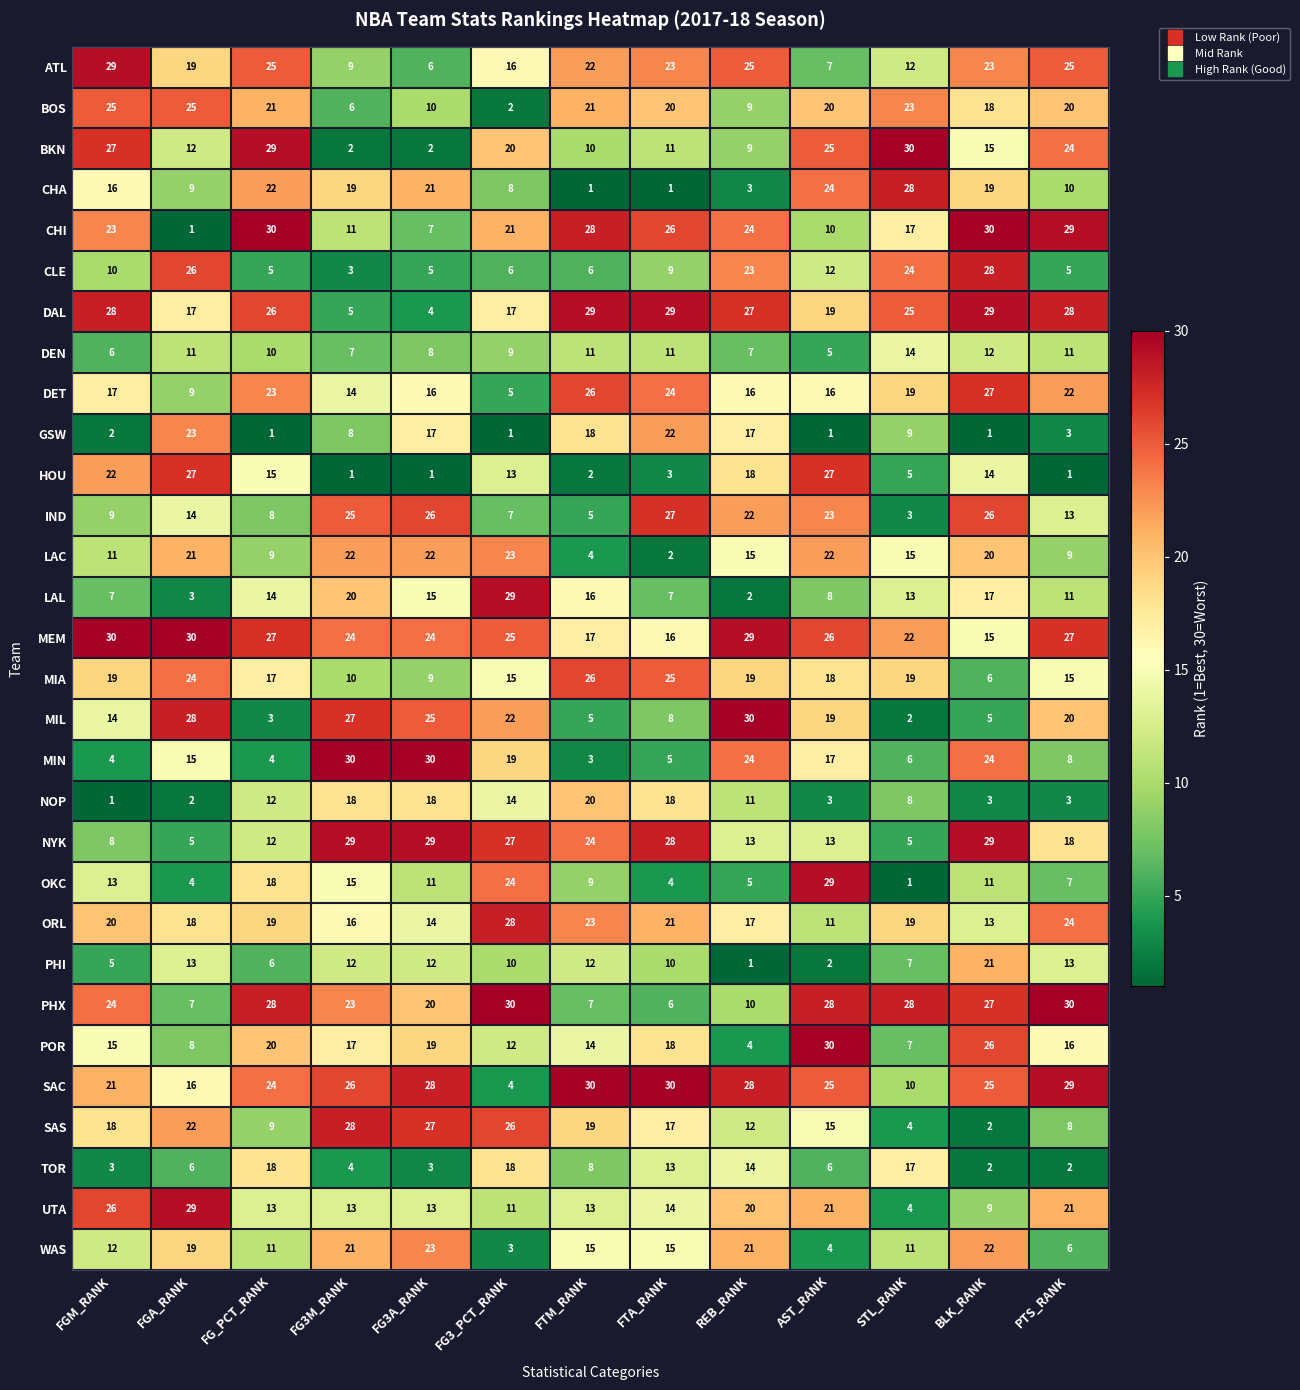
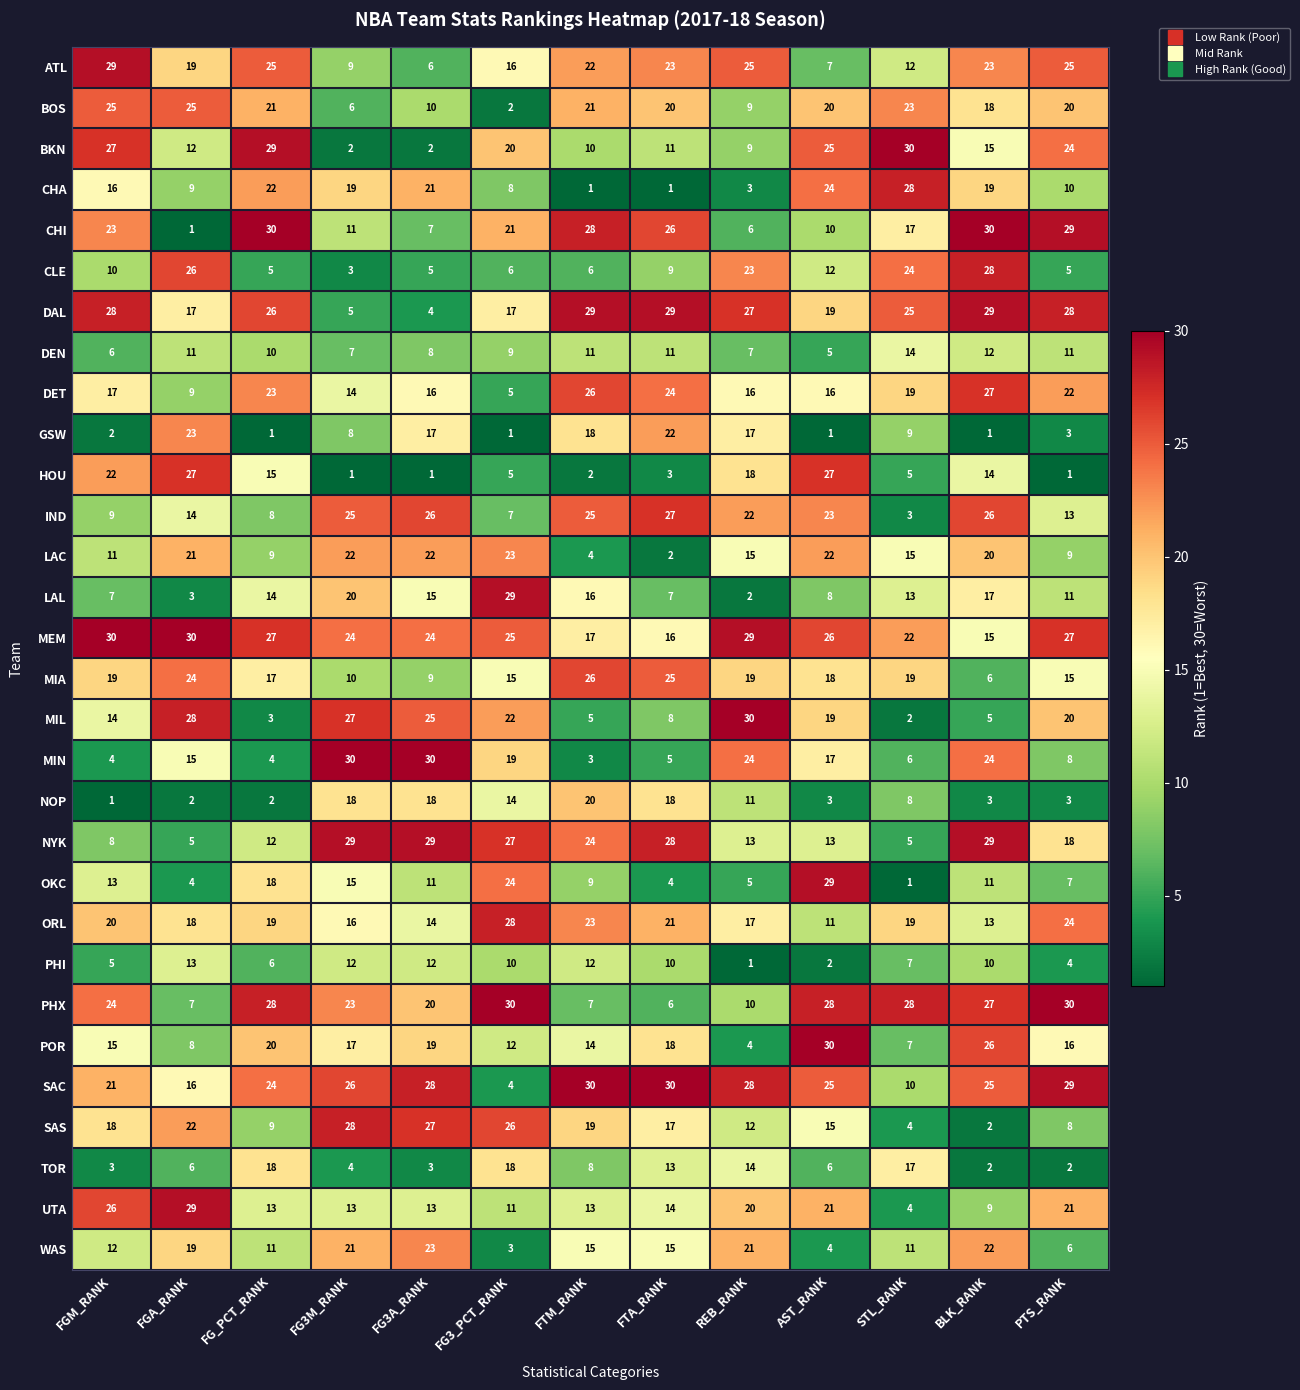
  {
    "CHI": {
      "FGM_RANK": 23,
      "FGA_RANK": 1,
      "FG_PCT_RANK": 30,
      "FG3M_RANK": 11,
      "FG3A_RANK": 7,
      "FG3_PCT_RANK": 21,
      "FTM_RANK": 28,
      "FTA_RANK": 26,
-     "REB_RANK": 24,
+     "REB_RANK": 6,
      "AST_RANK": 10,
      "STL_RANK": 17,
      "BLK_RANK": 30,
      "PTS_RANK": 29
    },
    "HOU": {
      "FGM_RANK": 22,
      "FGA_RANK": 27,
      "FG_PCT_RANK": 15,
      "FG3M_RANK": 1,
      "FG3A_RANK": 1,
-     "FG3_PCT_RANK": 13,
+     "FG3_PCT_RANK": 5,
      "FTM_RANK": 2,
      "FTA_RANK": 3,
      "REB_RANK": 18,
      "AST_RANK": 27,
      "STL_RANK": 5,
      "BLK_RANK": 14,
      "PTS_RANK": 1
    },
    "IND": {
      "FGM_RANK": 9,
      "FGA_RANK": 14,
      "FG_PCT_RANK": 8,
      "FG3M_RANK": 25,
      "FG3A_RANK": 26,
      "FG3_PCT_RANK": 7,
-     "FTM_RANK": 5,
+     "FTM_RANK": 25,
      "FTA_RANK": 27,
      "REB_RANK": 22,
      "AST_RANK": 23,
      "STL_RANK": 3,
      "BLK_RANK": 26,
      "PTS_RANK": 13
    },
    "NOP": {
      "FGM_RANK": 1,
      "FGA_RANK": 2,
-     "FG_PCT_RANK": 12,
+     "FG_PCT_RANK": 2,
      "FG3M_RANK": 18,
      "FG3A_RANK": 18,
      "FG3_PCT_RANK": 14,
      "FTM_RANK": 20,
      "FTA_RANK": 18,
      "REB_RANK": 11,
      "AST_RANK": 3,
      "STL_RANK": 8,
      "BLK_RANK": 3,
      "PTS_RANK": 3
    },
    "PHI": {
      "FGM_RANK": 5,
      "FGA_RANK": 13,
      "FG_PCT_RANK": 6,
      "FG3M_RANK": 12,
      "FG3A_RANK": 12,
      "FG3_PCT_RANK": 10,
      "FTM_RANK": 12,
      "FTA_RANK": 10,
      "REB_RANK": 1,
      "AST_RANK": 2,
      "STL_RANK": 7,
-     "BLK_RANK": 21,
-     "PTS_RANK": 13
+     "BLK_RANK": 10,
+     "PTS_RANK": 4
    }
  }
